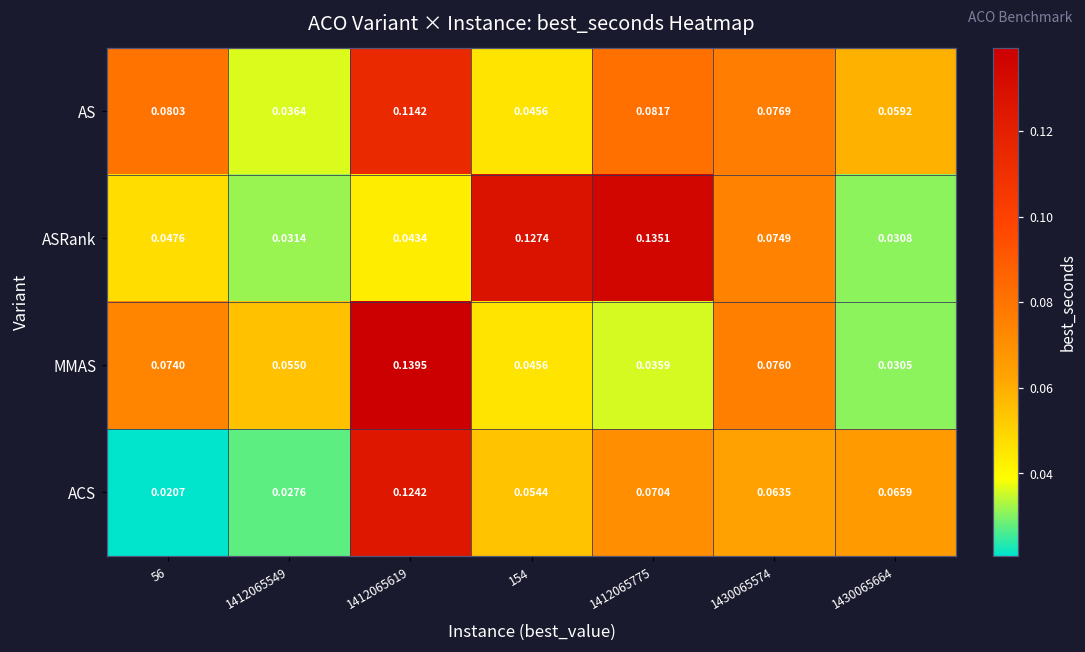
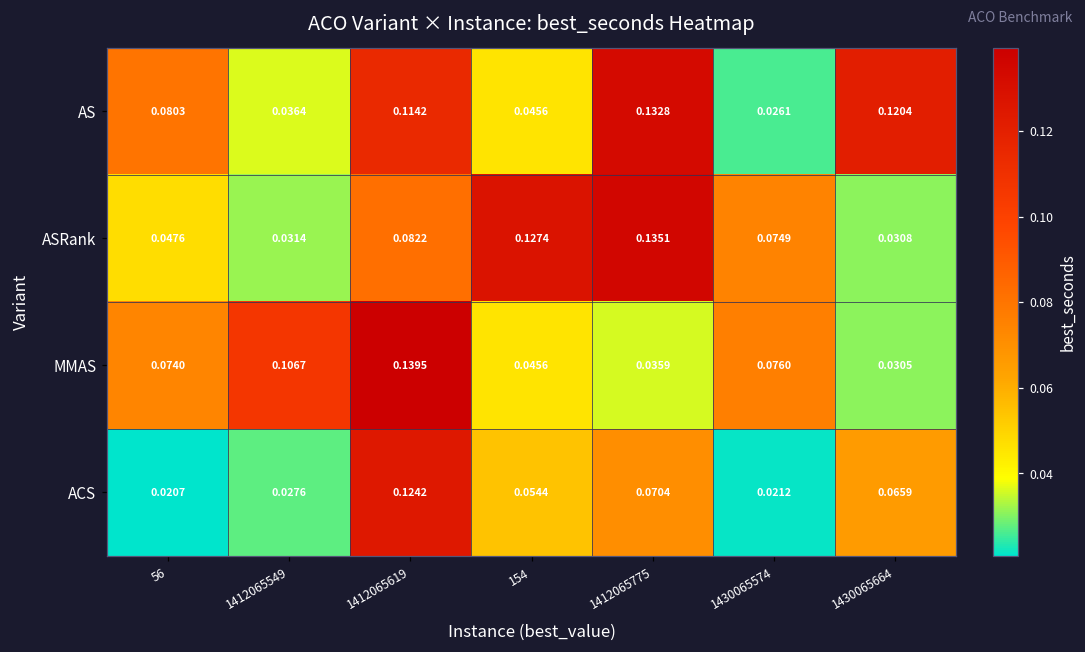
  {
    "AS": {
      "56": 0.0803,
      "1412065549": 0.0364,
      "1412065619": 0.1142,
      "154": 0.0456,
-     "1412065775": 0.0817,
-     "1430065574": 0.0769,
-     "1430065664": 0.0592
+     "1412065775": 0.1328,
+     "1430065574": 0.0261,
+     "1430065664": 0.1204
    },
    "ASRank": {
      "56": 0.0476,
      "1412065549": 0.0314,
-     "1412065619": 0.0434,
+     "1412065619": 0.0822,
      "154": 0.1274,
      "1412065775": 0.1351,
      "1430065574": 0.0749,
      "1430065664": 0.0308
    },
    "MMAS": {
      "56": 0.0740,
-     "1412065549": 0.0550,
+     "1412065549": 0.1067,
      "1412065619": 0.1395,
      "154": 0.0456,
      "1412065775": 0.0359,
      "1430065574": 0.0760,
      "1430065664": 0.0305
    },
    "ACS": {
      "56": 0.0207,
      "1412065549": 0.0276,
      "1412065619": 0.1242,
      "154": 0.0544,
      "1412065775": 0.0704,
-     "1430065574": 0.0635,
+     "1430065574": 0.0212,
      "1430065664": 0.0659
    }
  }
